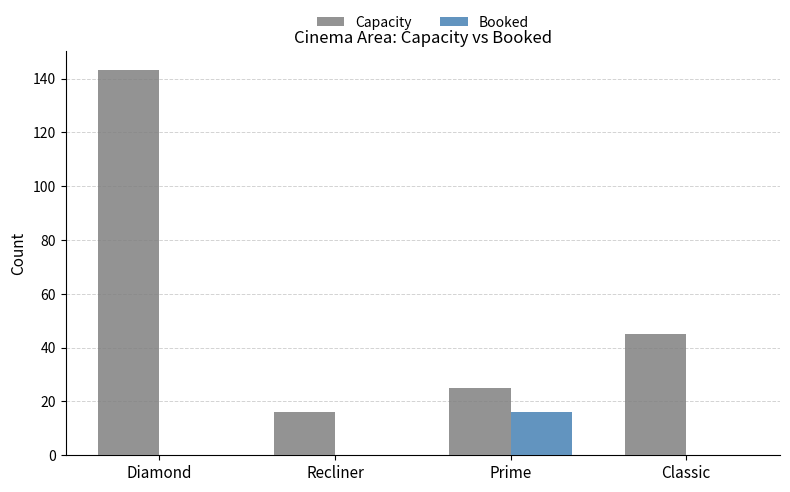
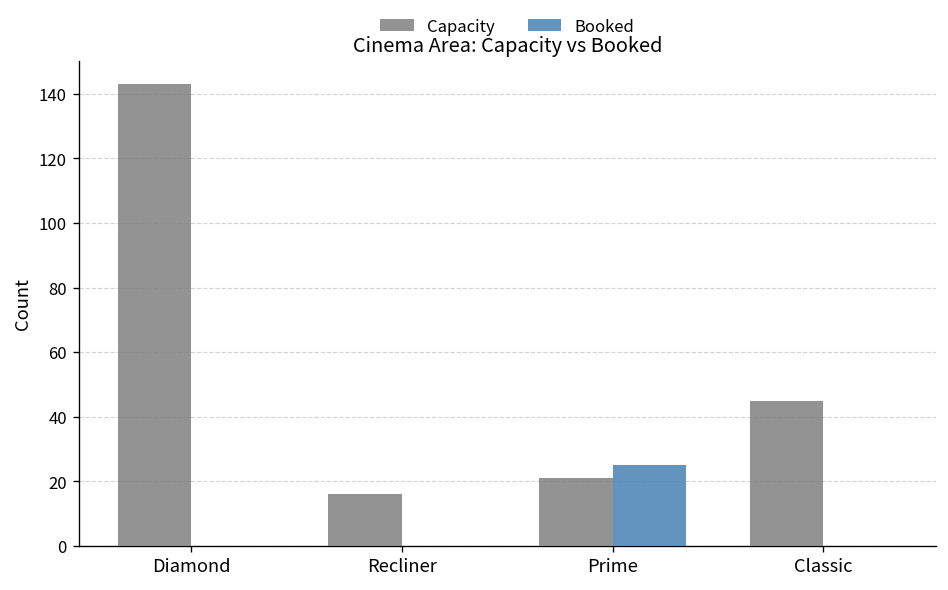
  {
    "Capacity": {
      "Diamond": 143,
      "Recliner": 16,
-     "Prime": 25,
+     "Prime": 21,
      "Classic": 45
    },
    "Booked": {
      "Diamond": 0,
      "Recliner": 0,
-     "Prime": 16,
+     "Prime": 25,
      "Classic": 0
    }
  }
